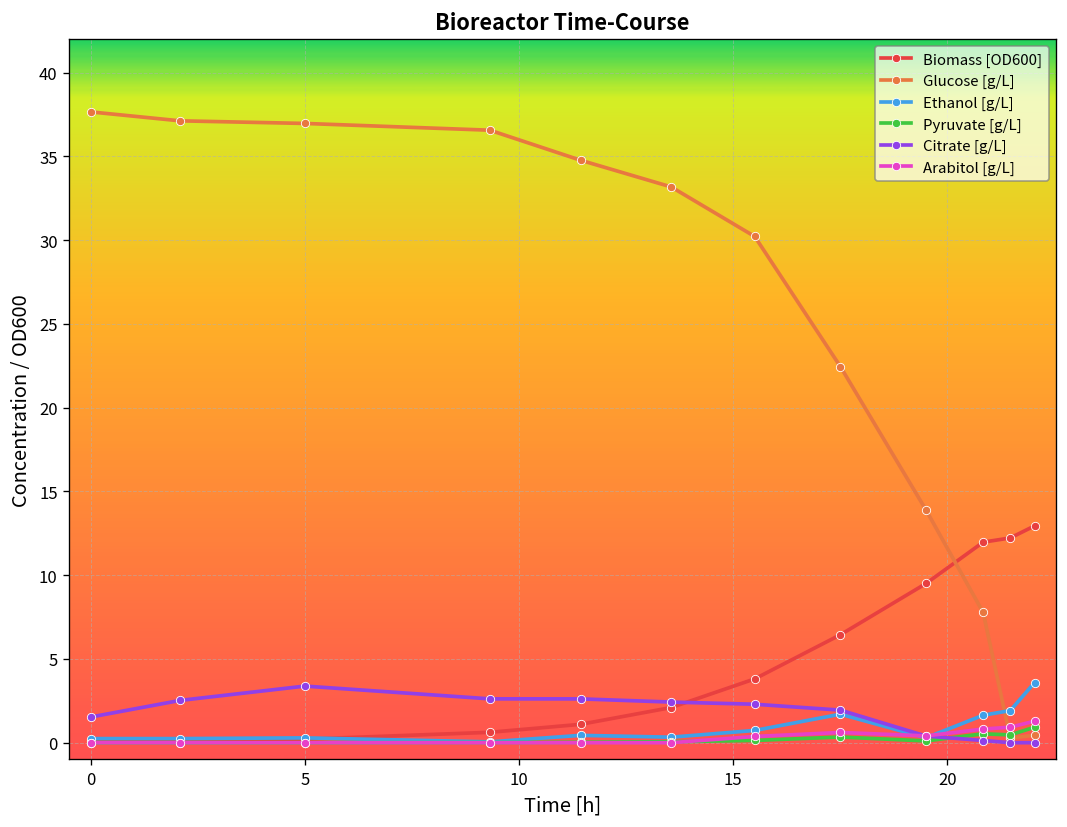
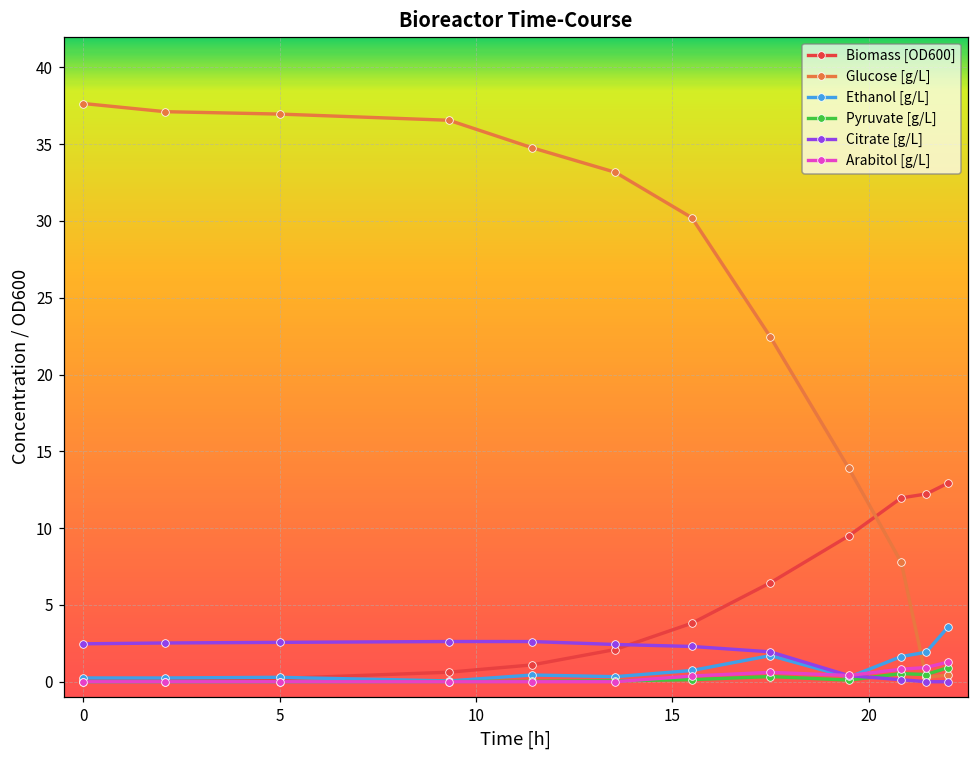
  {
    "Citrate [g/L]": {
-     "0": 1.5,
-     "5": 3.4
+     "0": 2.5,
+     "5": 2.6
    }
  }
